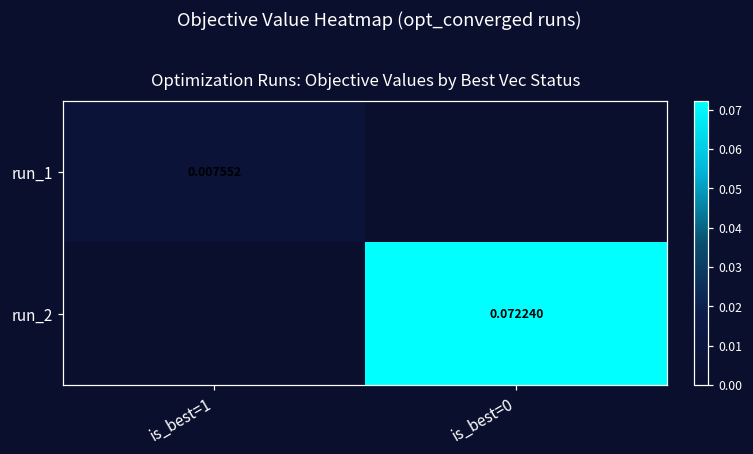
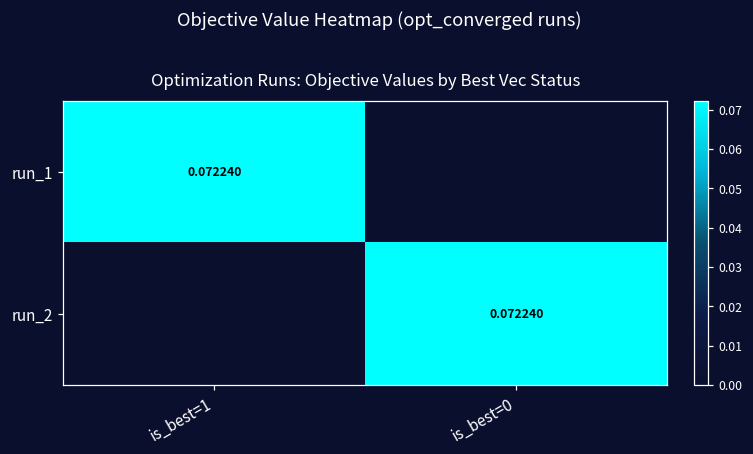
  {
    "run_1": {
-     "is_best=1": 0.007552
+     "is_best=1": 0.072240
    },
    "run_2": {
      "is_best=0": 0.072240
    }
  }
